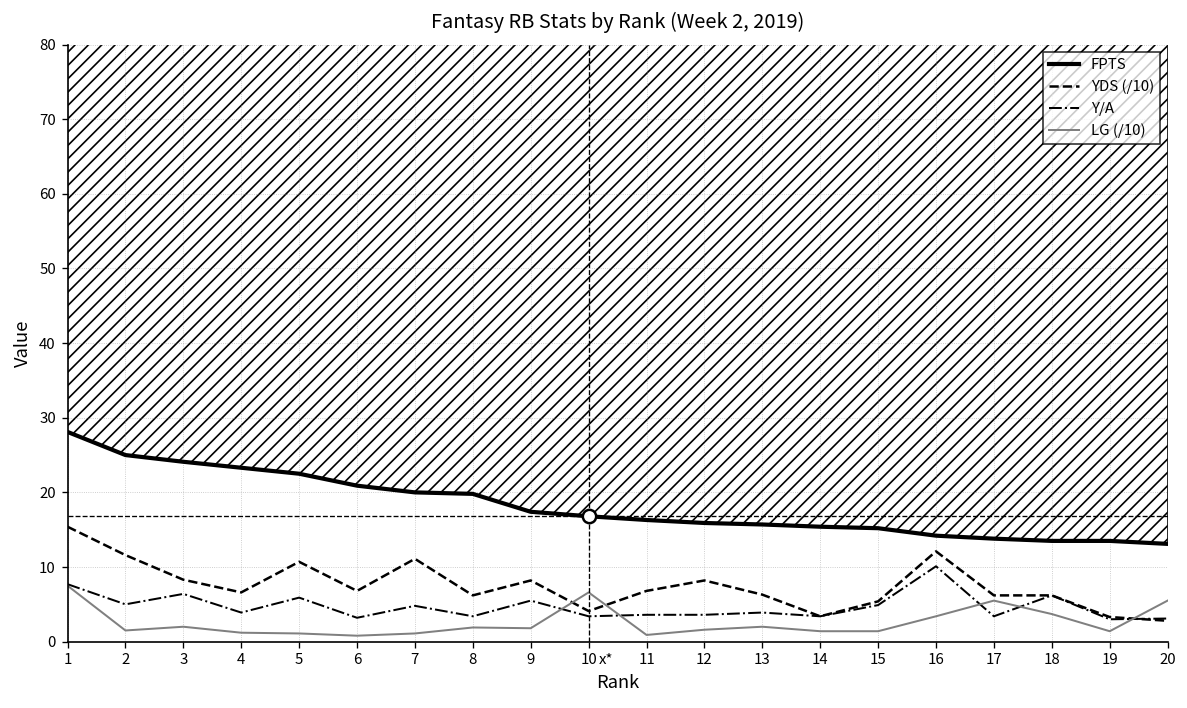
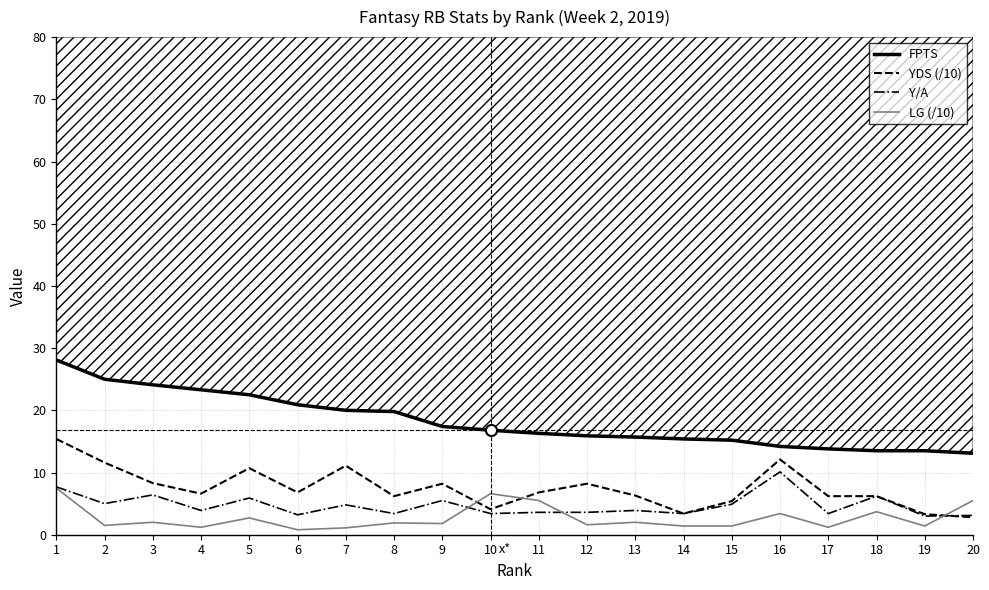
  {
    "LG (/10)": {
      "2": 2,
      "3": 2,
      "4": 1,
-     "5": 1,
+     "5": 3,
      "6": 1,
      "7": 1,
      "8": 2,
      "9": 2,
      "10": 7,
-     "11": 1,
+     "11": 6,
      "12": 2,
      "13": 2,
      "14": 1,
      "15": 1,
      "16": 3,
-     "17": 6,
+     "17": 1,
      "18": 4,
      "19": 1,
      "20": 6
    }
  }
